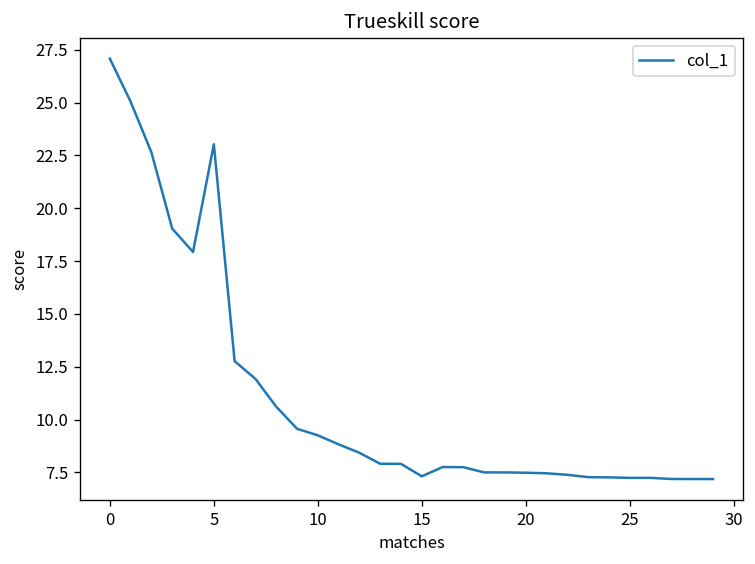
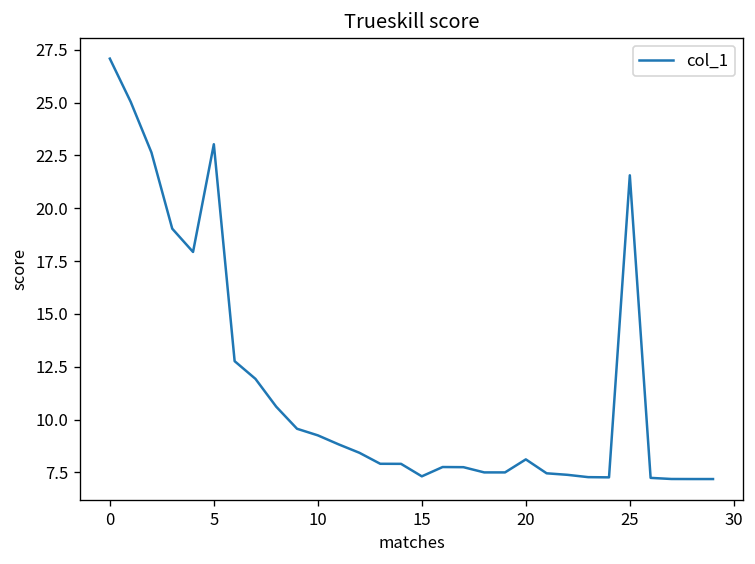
  {
    "0": 27.1,
    "5": 23.0,
    "10": 9.3,
    "15": 7.3,
-   "20": 7.5,
-   "25": 7.2
+   "20": 8.1,
+   "25": 21.6
  }
